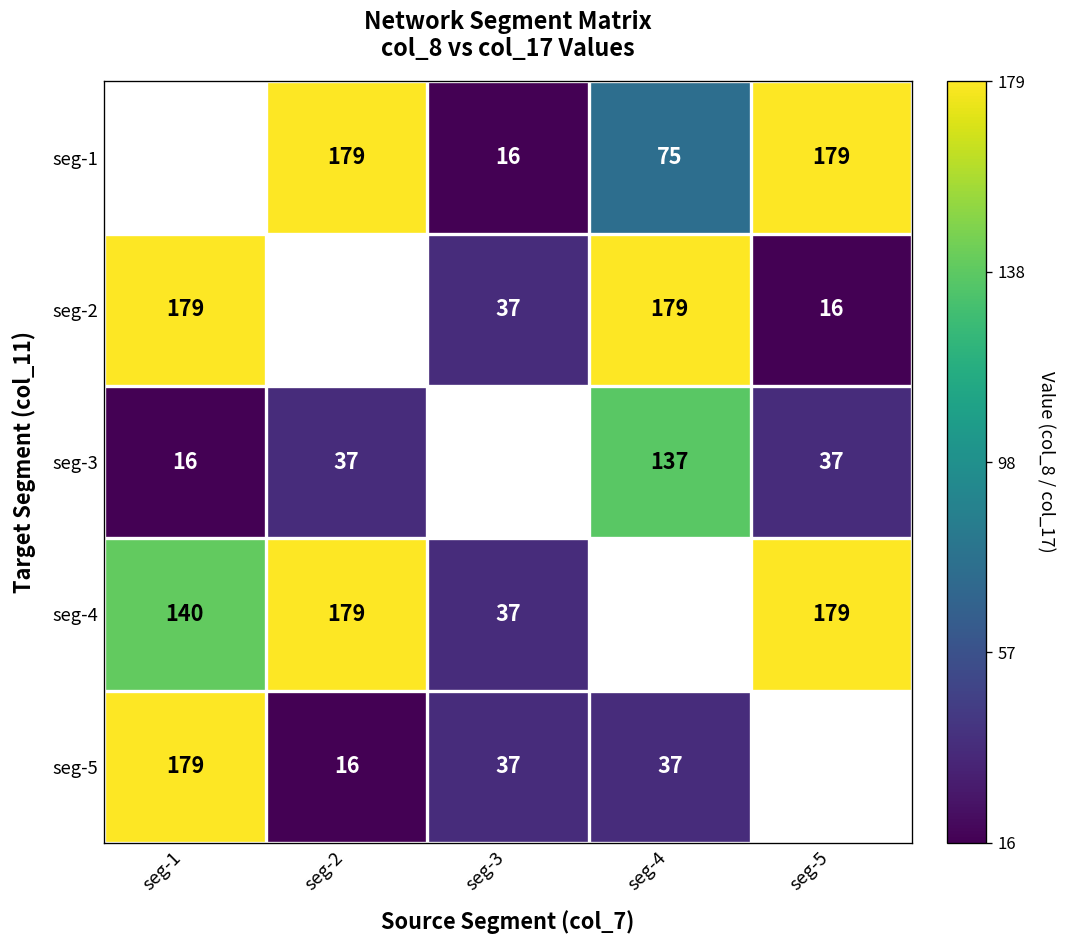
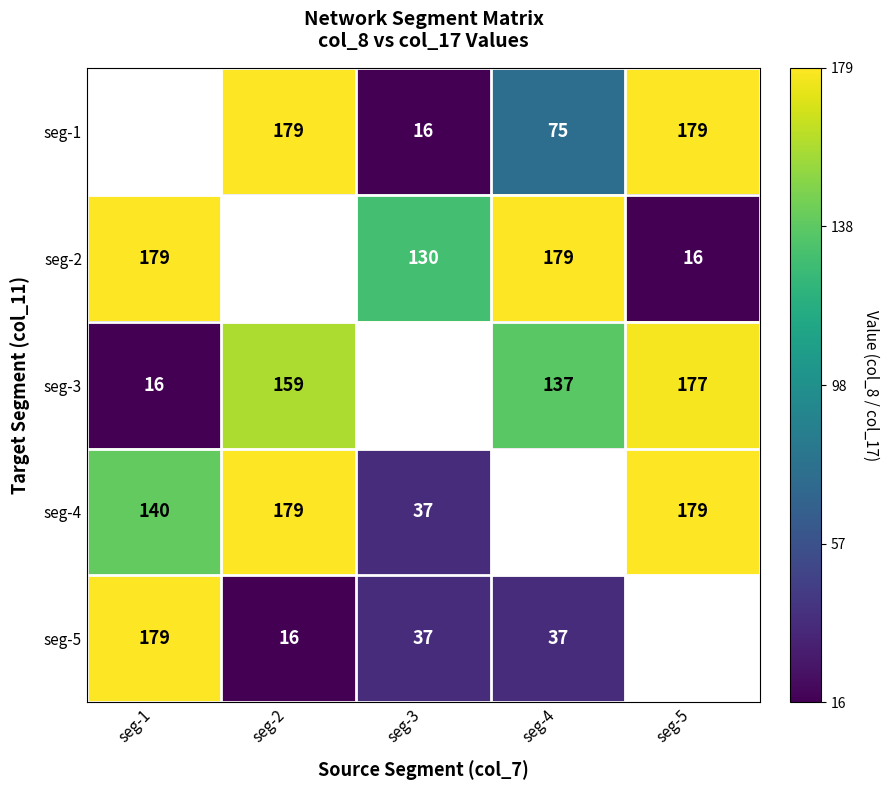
  {
    "seg-1": {
      "seg-2": 179,
      "seg-3": 16,
      "seg-4": 75,
      "seg-5": 179
    },
    "seg-2": {
      "seg-1": 179,
-     "seg-3": 37,
+     "seg-3": 130,
      "seg-4": 179,
      "seg-5": 16
    },
    "seg-3": {
      "seg-1": 16,
-     "seg-2": 37,
+     "seg-2": 159,
      "seg-4": 137,
-     "seg-5": 37
+     "seg-5": 177
    },
    "seg-4": {
      "seg-1": 140,
      "seg-2": 179,
      "seg-3": 37,
      "seg-5": 179
    },
    "seg-5": {
      "seg-1": 179,
      "seg-2": 16,
      "seg-3": 37,
      "seg-4": 37
    }
  }
